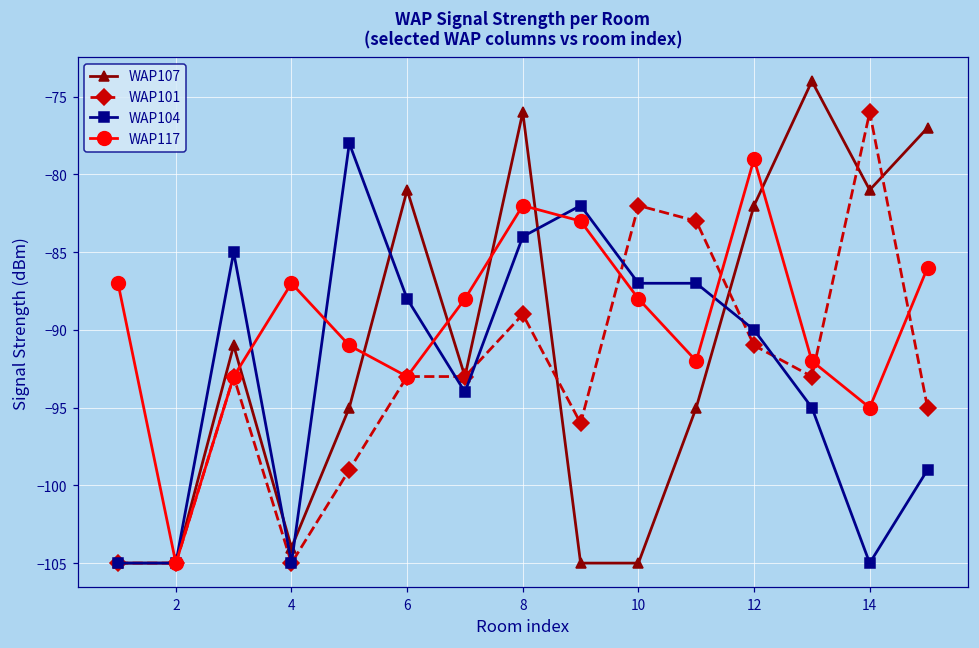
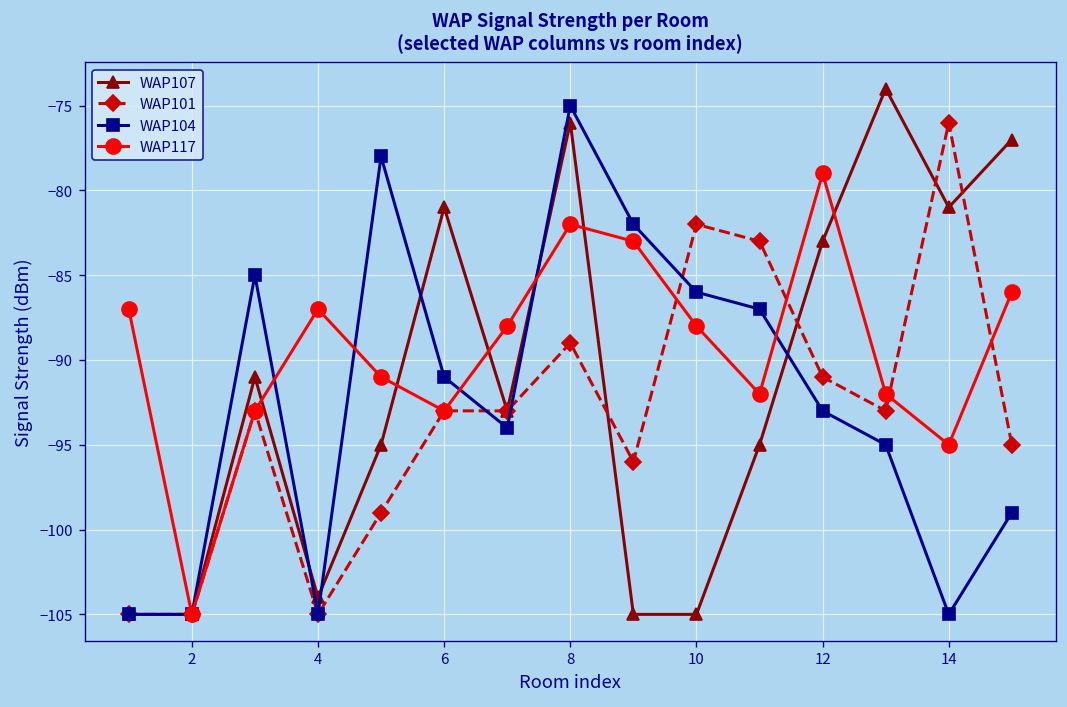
  {
    "WAP107": {
      "4": -104,
      "6": -81,
      "8": -76,
      "10": -105,
-     "12": -82,
+     "12": -83,
      "14": -81
    },
    "WAP104": {
-     "6": -88,
-     "8": -84,
-     "10": -87,
-     "12": -90,
+     "6": -91,
+     "8": -75,
+     "10": -86,
+     "12": -93,
      "14": -105
    }
  }
